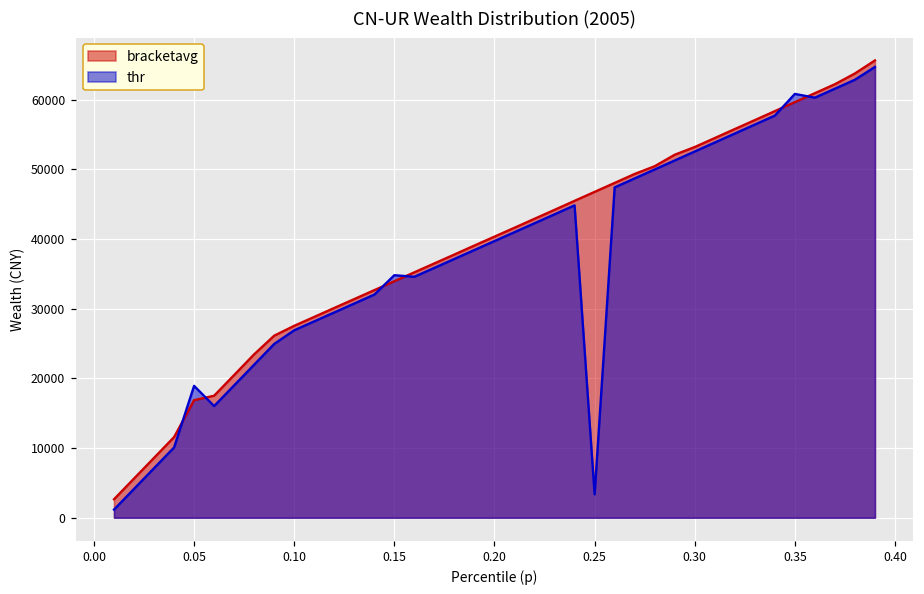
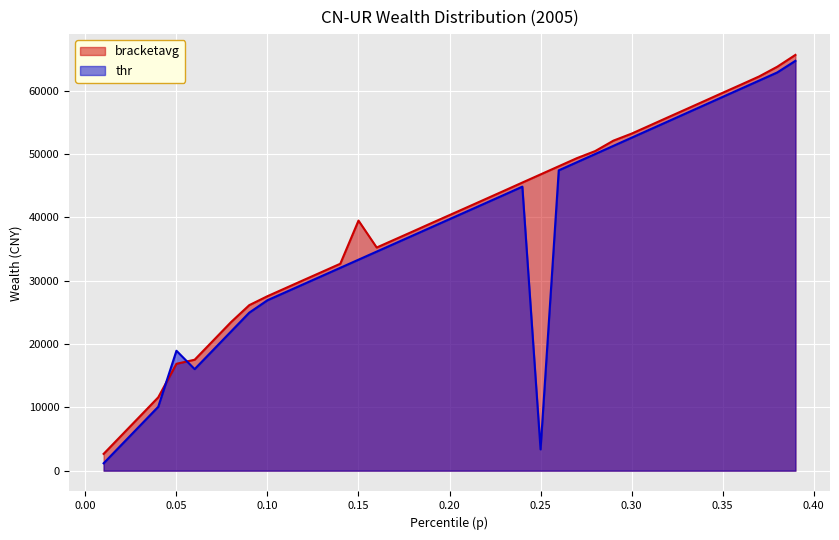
  {
    "bracketavg": {
      "0.05": 17000,
      "0.10": 28000,
-     "0.15": 34000,
+     "0.15": 39000,
      "0.20": 40000,
      "0.25": 47000,
      "0.30": 53000,
      "0.35": 60000
    },
    "thr": {
      "0.05": 19000,
      "0.10": 27000,
-     "0.15": 35000,
+     "0.15": 33000,
      "0.20": 40000,
      "0.25": 3000,
      "0.30": 53000,
-     "0.35": 61000
+     "0.35": 59000
    }
  }
